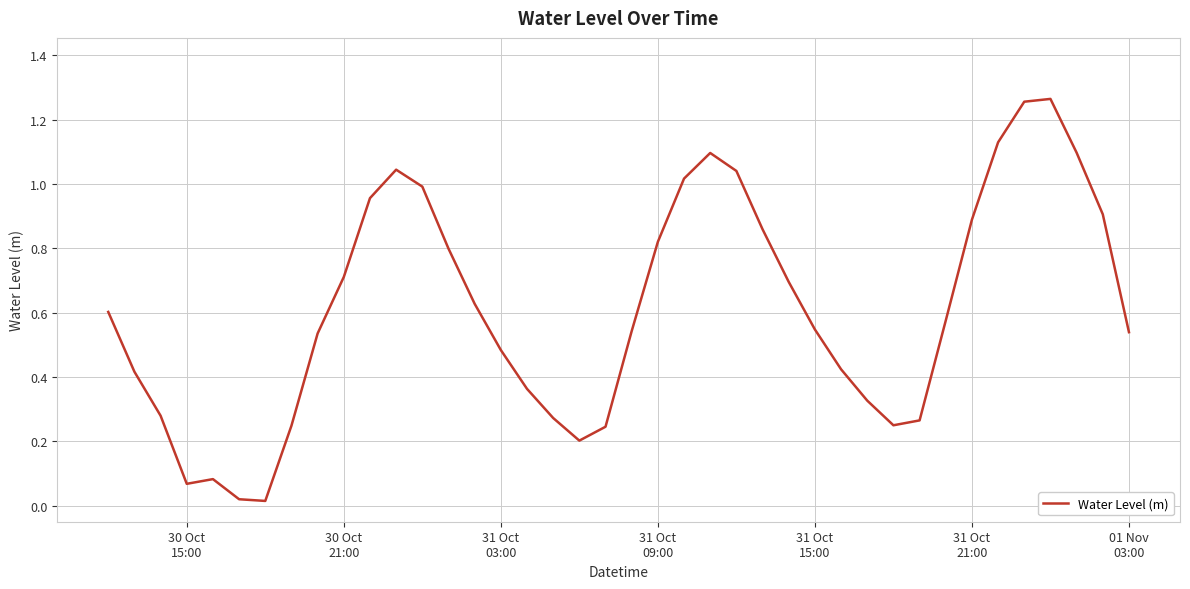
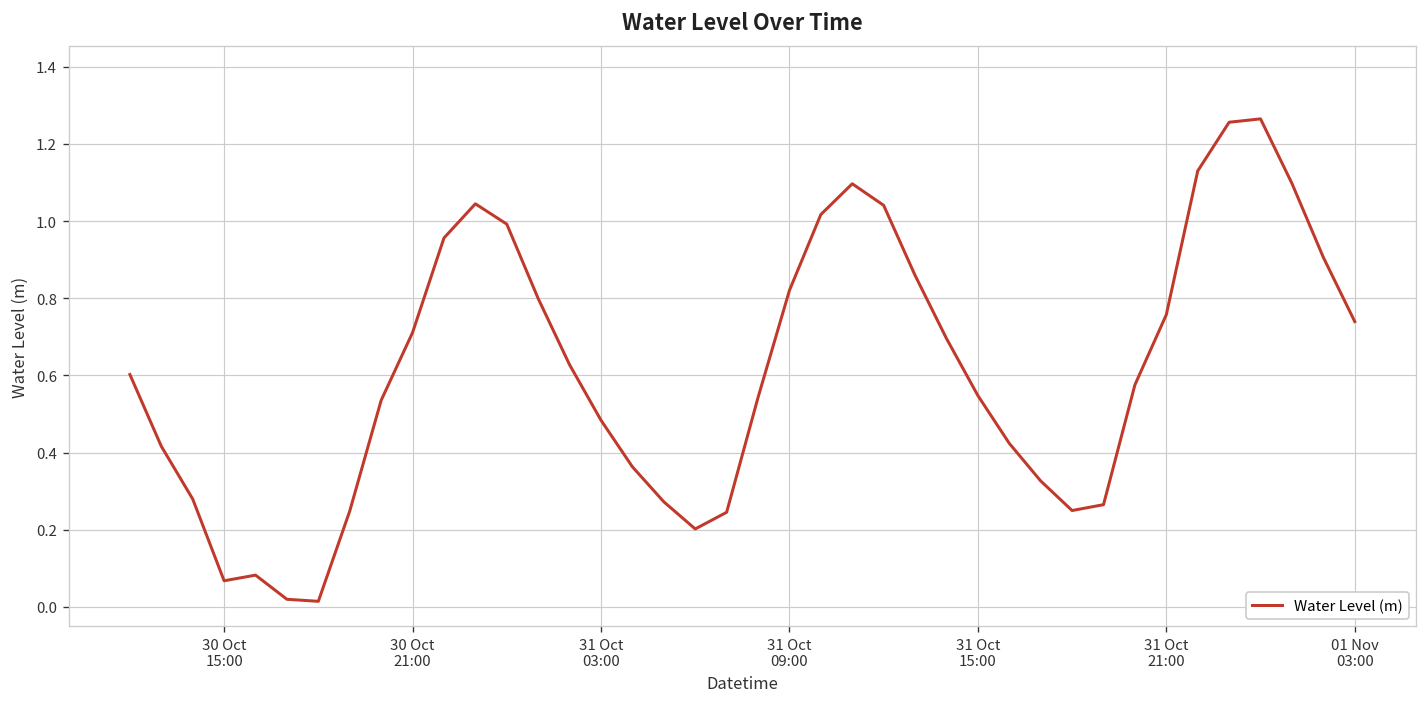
  {
    "30 Oct 15:00": 0.07,
    "30 Oct 21:00": 0.71,
    "31 Oct 03:00": 0.48,
    "31 Oct 09:00": 0.82,
    "31 Oct 15:00": 0.55,
-   "31 Oct 21:00": 0.89,
-   "01 Nov 03:00": 0.54
+   "31 Oct 21:00": 0.76,
+   "01 Nov 03:00": 0.74
  }
